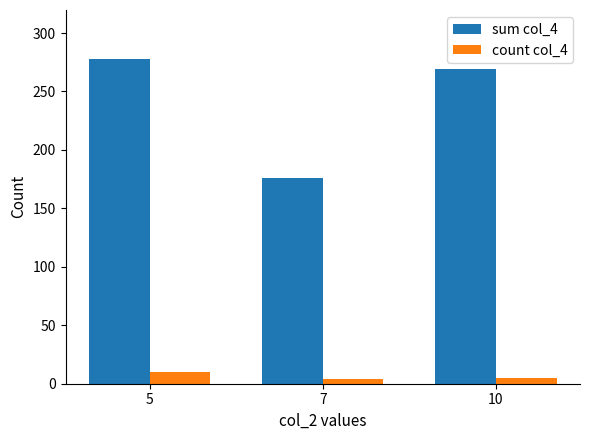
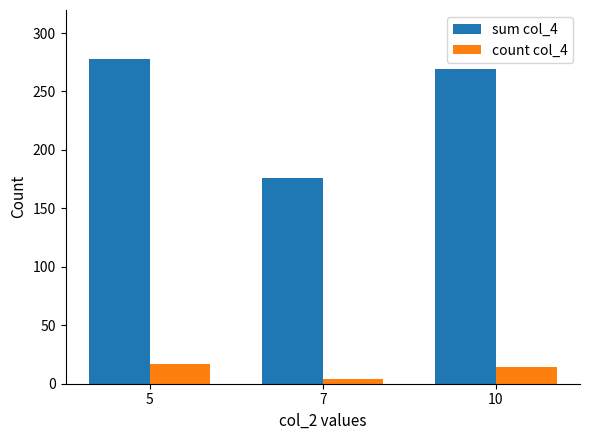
  {
    "sum col_4": {
      "5": 278,
      "7": 176,
      "10": 269
    },
    "count col_4": {
-     "5": 10,
+     "5": 17,
      "7": 4,
-     "10": 5
+     "10": 14
    }
  }
